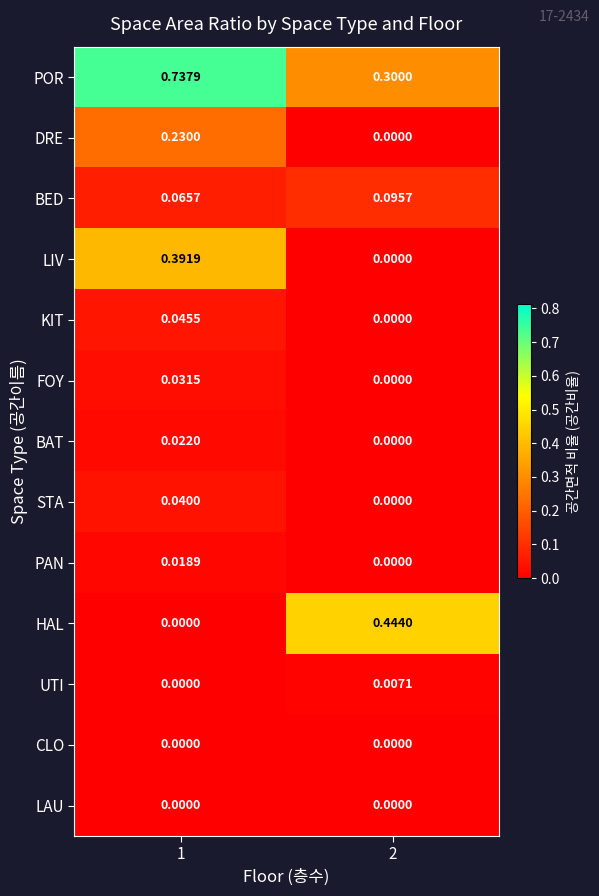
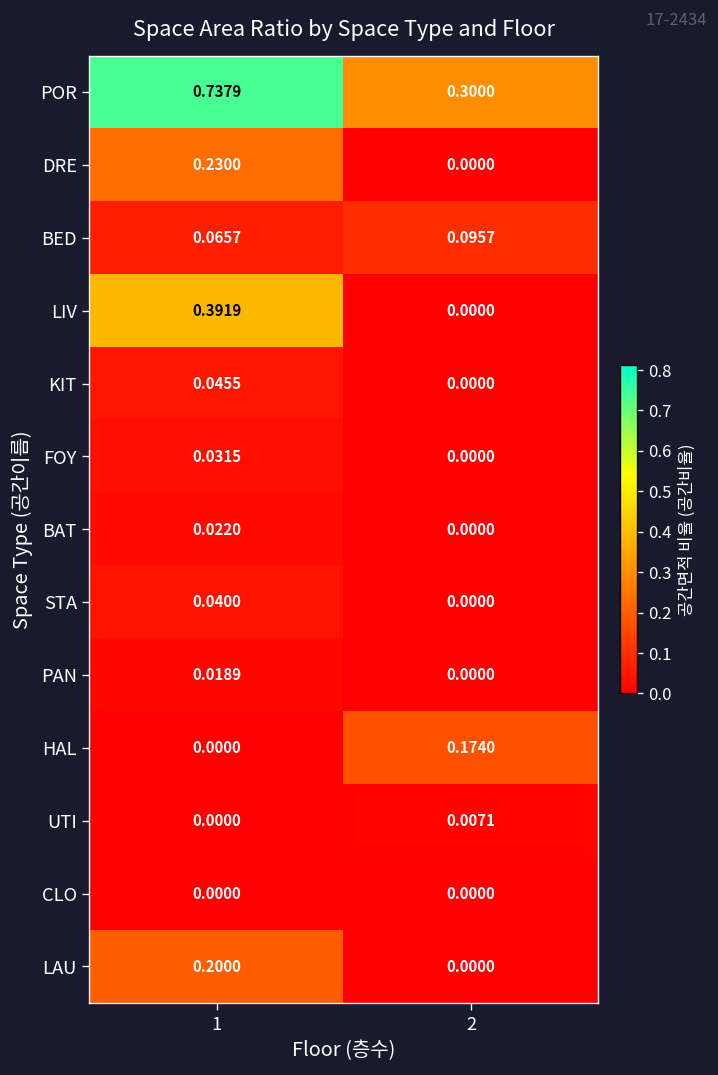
  {
    "POR": {
      "1": 0.7379,
      "2": 0.3000
    },
    "DRE": {
      "1": 0.2300,
      "2": 0.0000
    },
    "BED": {
      "1": 0.0657,
      "2": 0.0957
    },
    "LIV": {
      "1": 0.3919,
      "2": 0.0000
    },
    "KIT": {
      "1": 0.0455,
      "2": 0.0000
    },
    "FOY": {
      "1": 0.0315,
      "2": 0.0000
    },
    "BAT": {
      "1": 0.0220,
      "2": 0.0000
    },
    "STA": {
      "1": 0.0400,
      "2": 0.0000
    },
    "PAN": {
      "1": 0.0189,
      "2": 0.0000
    },
    "HAL": {
      "1": 0.0000,
-     "2": 0.4440
+     "2": 0.1740
    },
    "UTI": {
      "1": 0.0000,
      "2": 0.0071
    },
    "CLO": {
      "1": 0.0000,
      "2": 0.0000
    },
    "LAU": {
-     "1": 0.0000,
+     "1": 0.2000,
      "2": 0.0000
    }
  }
